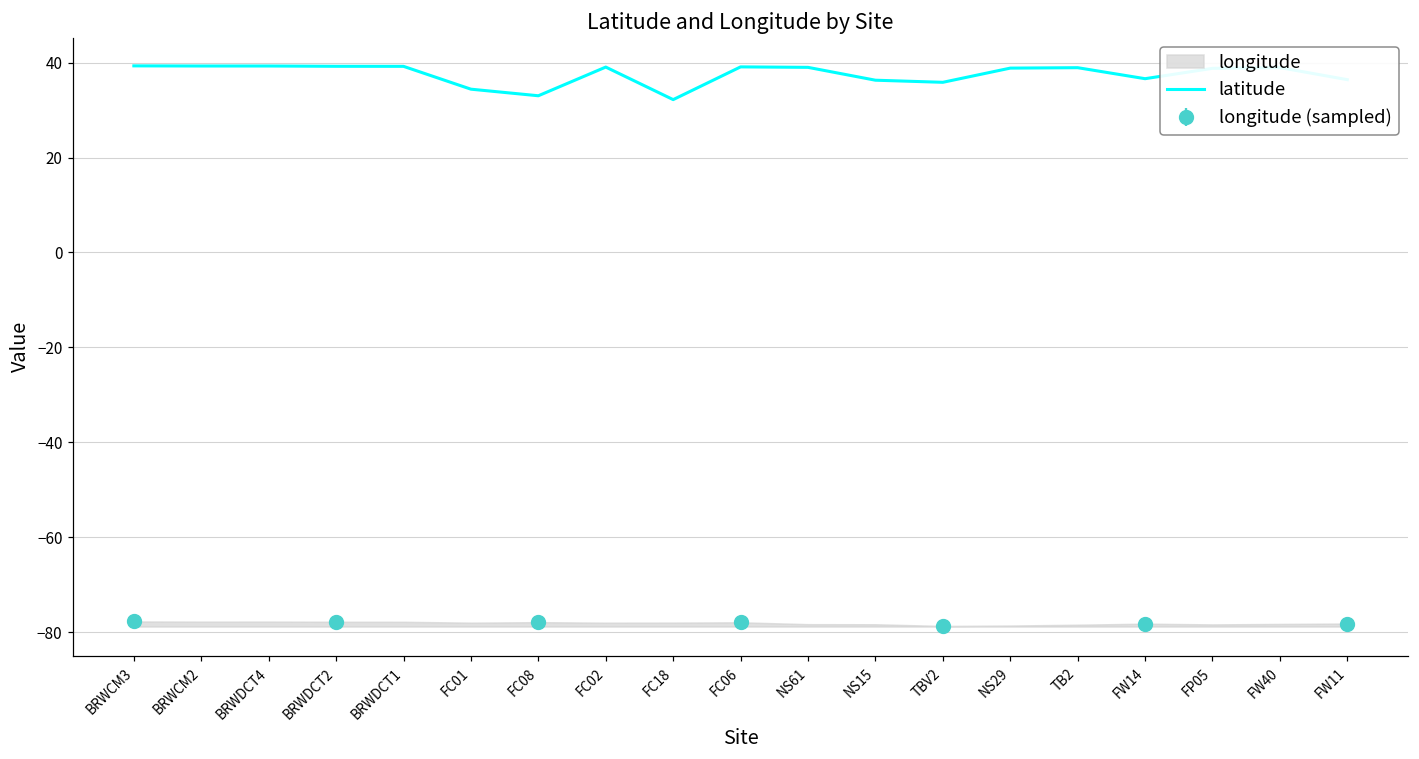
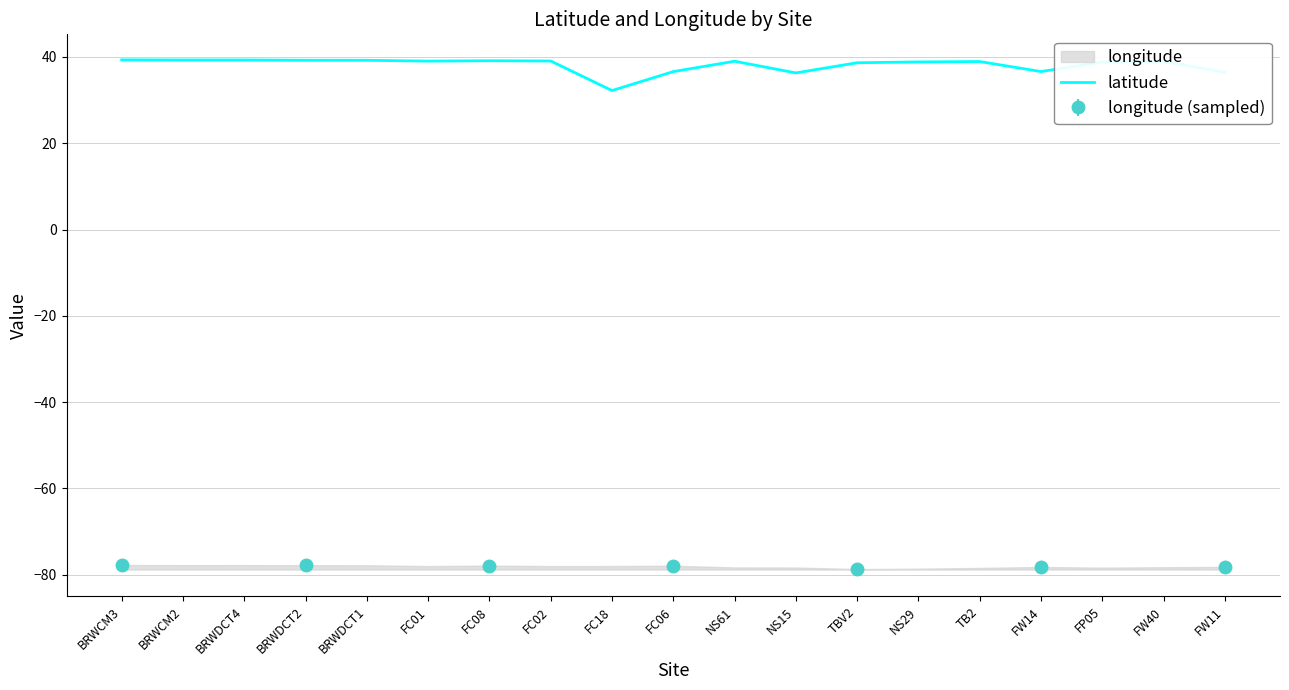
  {
    "latitude": {
      "BRWCM3": 39,
      "BRWCM2": 39,
      "BRWDCT4": 39,
      "BRWDCT2": 39,
      "BRWDCT1": 39,
-     "FC01": 34,
-     "FC08": 33,
+     "FC01": 39,
+     "FC08": 39,
      "FC02": 39,
      "FC18": 32,
-     "FC06": 39,
+     "FC06": 37,
      "NS61": 39,
      "NS15": 36,
-     "TBV2": 36,
+     "TBV2": 39,
      "NS29": 39,
      "TB2": 39,
      "FW14": 37
    },
    "longitude": {
      "BRWCM2": -78,
      "BRWDCT4": -78,
      "BRWDCT1": -78,
      "FC01": -78,
      "FC02": -78,
      "FC18": -78
    }
  }
